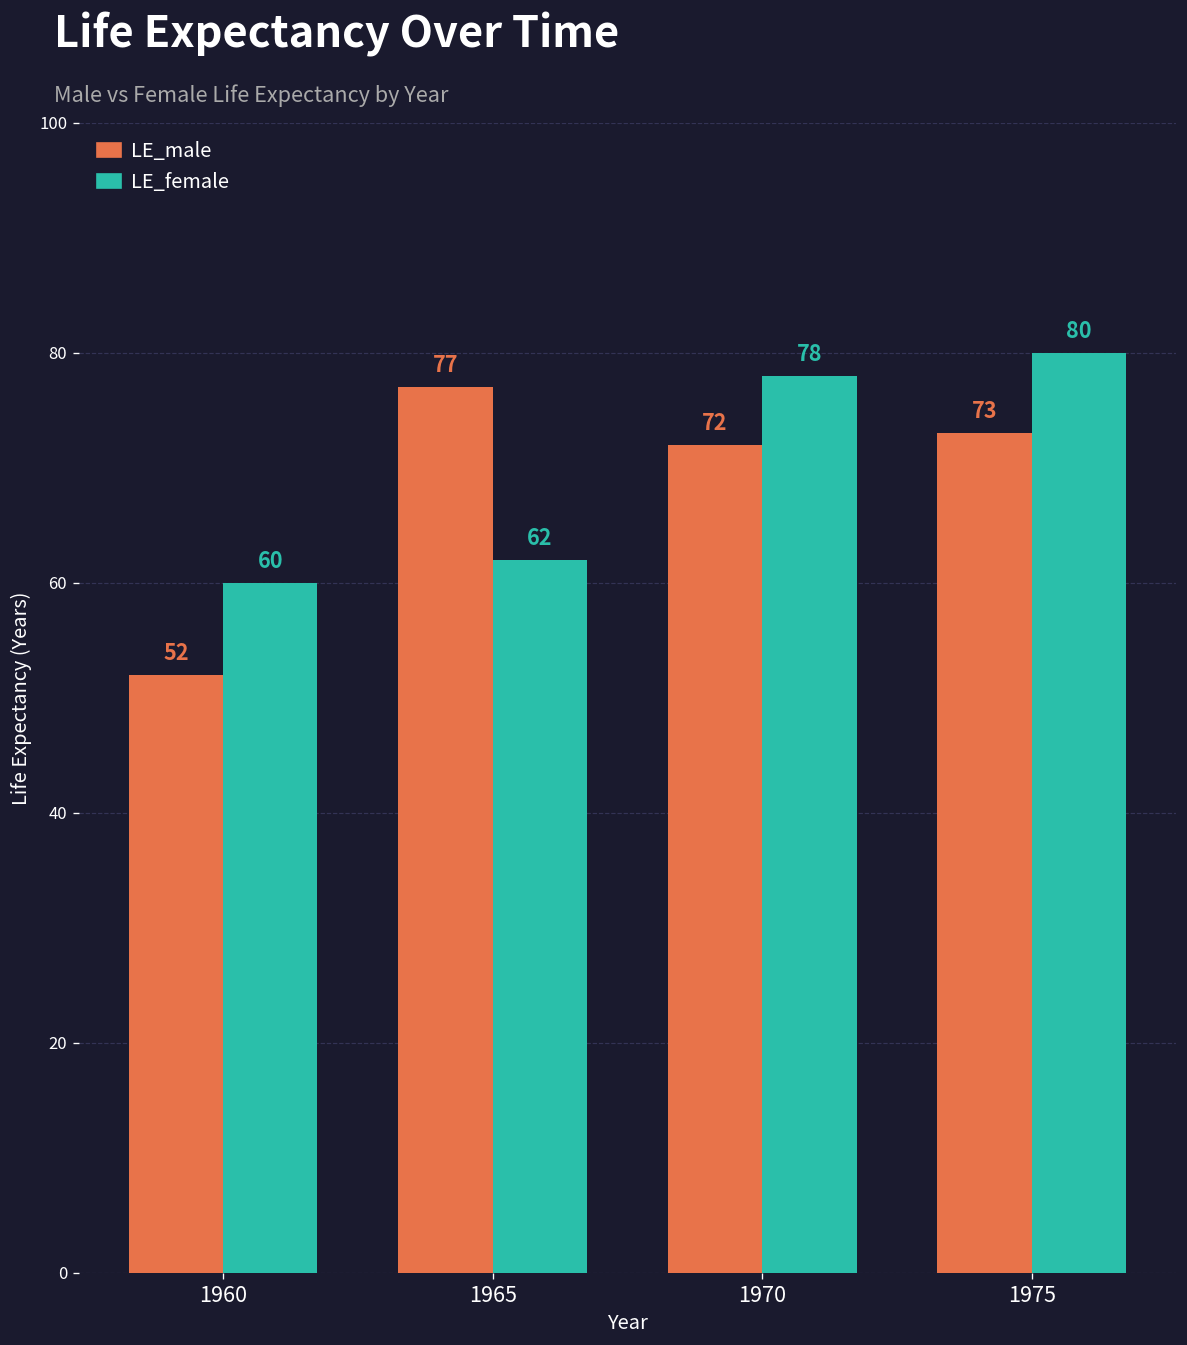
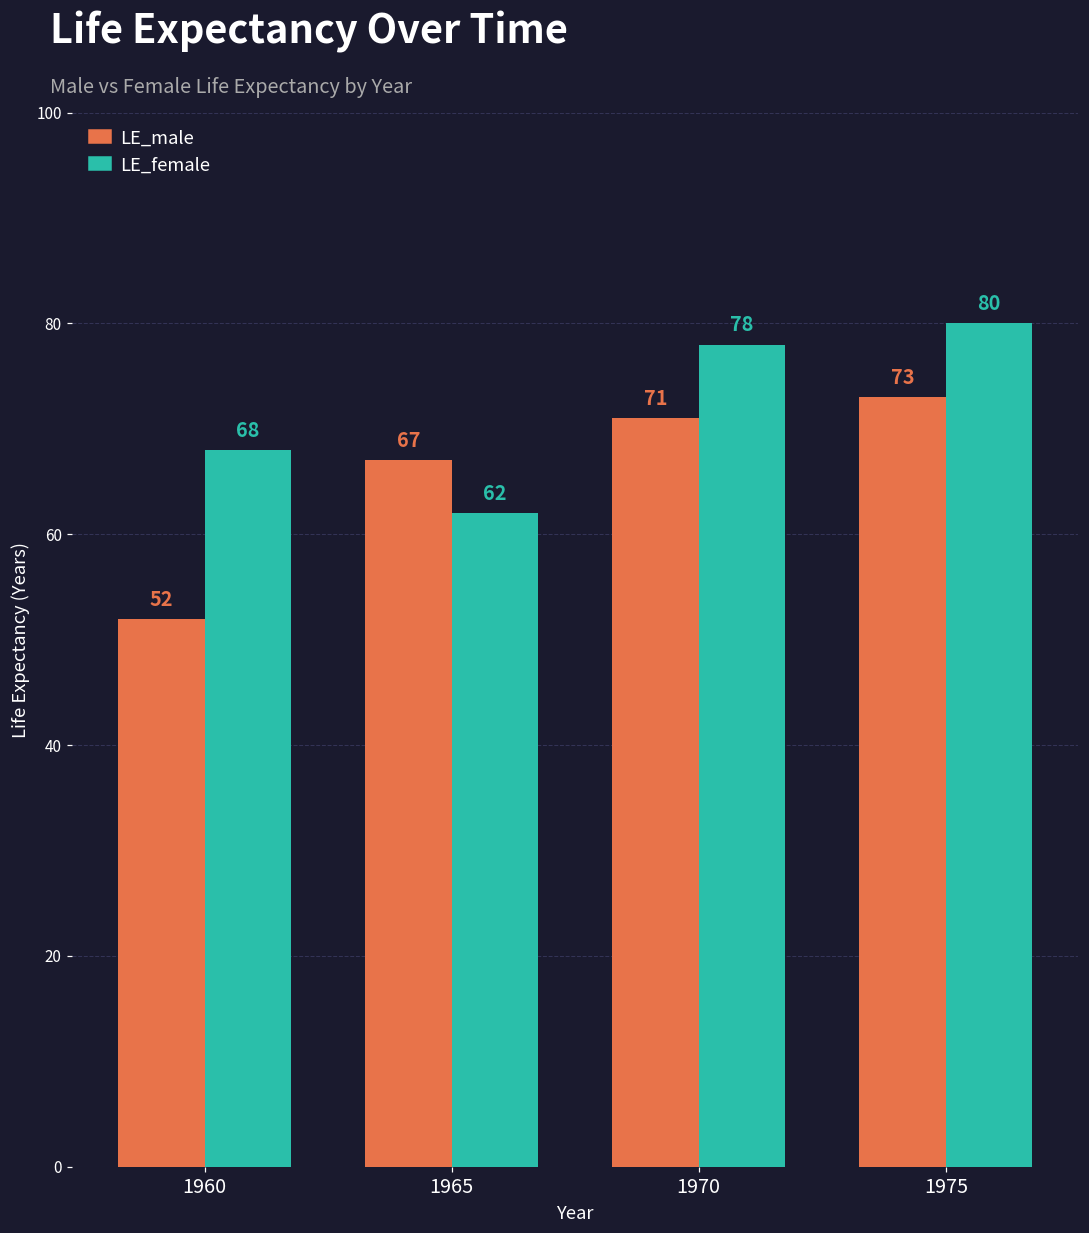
  {
    "LE_male": {
      "1960": 52,
-     "1965": 77,
-     "1970": 72,
+     "1965": 67,
+     "1970": 71,
      "1975": 73
    },
    "LE_female": {
-     "1960": 60,
+     "1960": 68,
      "1965": 62,
      "1970": 78,
      "1975": 80
    }
  }
